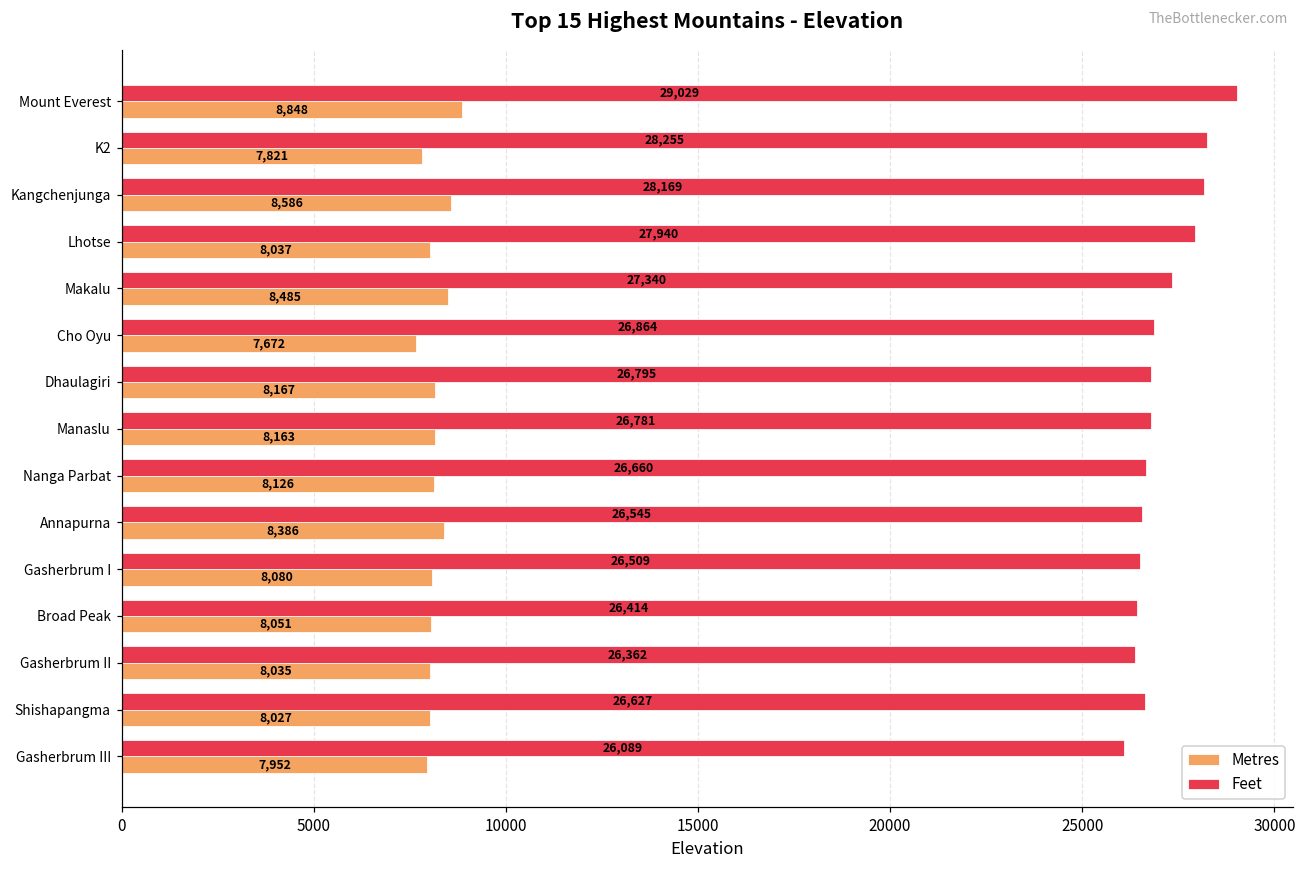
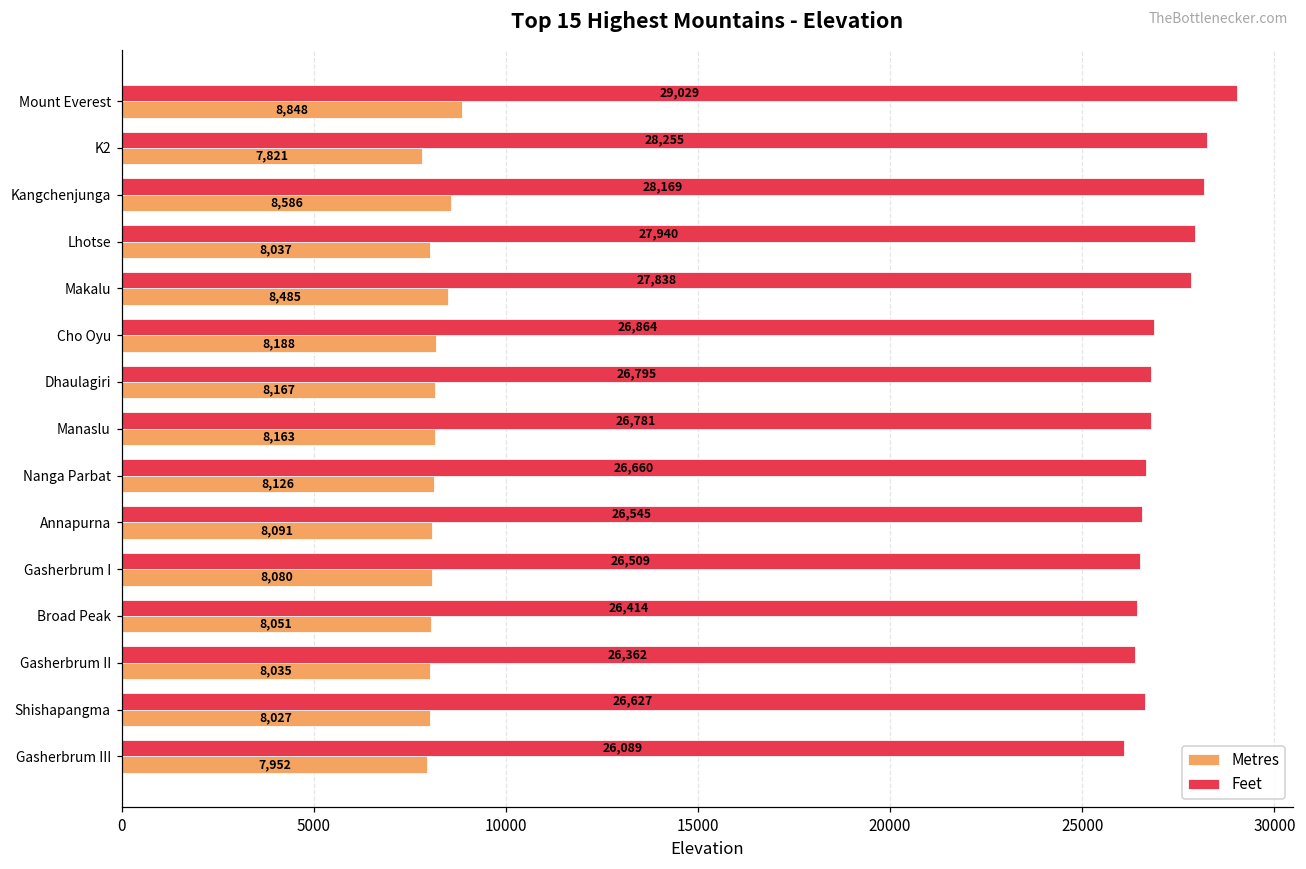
  {
    "Metres": {
      "Mount Everest": "8,848",
      "K2": "7,821",
      "Kangchenjunga": "8,586",
      "Lhotse": "8,037",
      "Makalu": "8,485",
-     "Cho Oyu": "7,672",
+     "Cho Oyu": "8,188",
      "Dhaulagiri": "8,167",
      "Manaslu": "8,163",
      "Nanga Parbat": "8,126",
-     "Annapurna": "8,386",
+     "Annapurna": "8,091",
      "Gasherbrum I": "8,080",
      "Broad Peak": "8,051",
      "Gasherbrum II": "8,035",
      "Shishapangma": "8,027",
      "Gasherbrum III": "7,952"
    },
    "Feet": {
      "Mount Everest": "29,029",
      "K2": "28,255",
      "Kangchenjunga": "28,169",
      "Lhotse": "27,940",
-     "Makalu": "27,340",
+     "Makalu": "27,838",
      "Cho Oyu": "26,864",
      "Dhaulagiri": "26,795",
      "Manaslu": "26,781",
      "Nanga Parbat": "26,660",
      "Annapurna": "26,545",
      "Gasherbrum I": "26,509",
      "Broad Peak": "26,414",
      "Gasherbrum II": "26,362",
      "Shishapangma": "26,627",
      "Gasherbrum III": "26,089"
    }
  }
